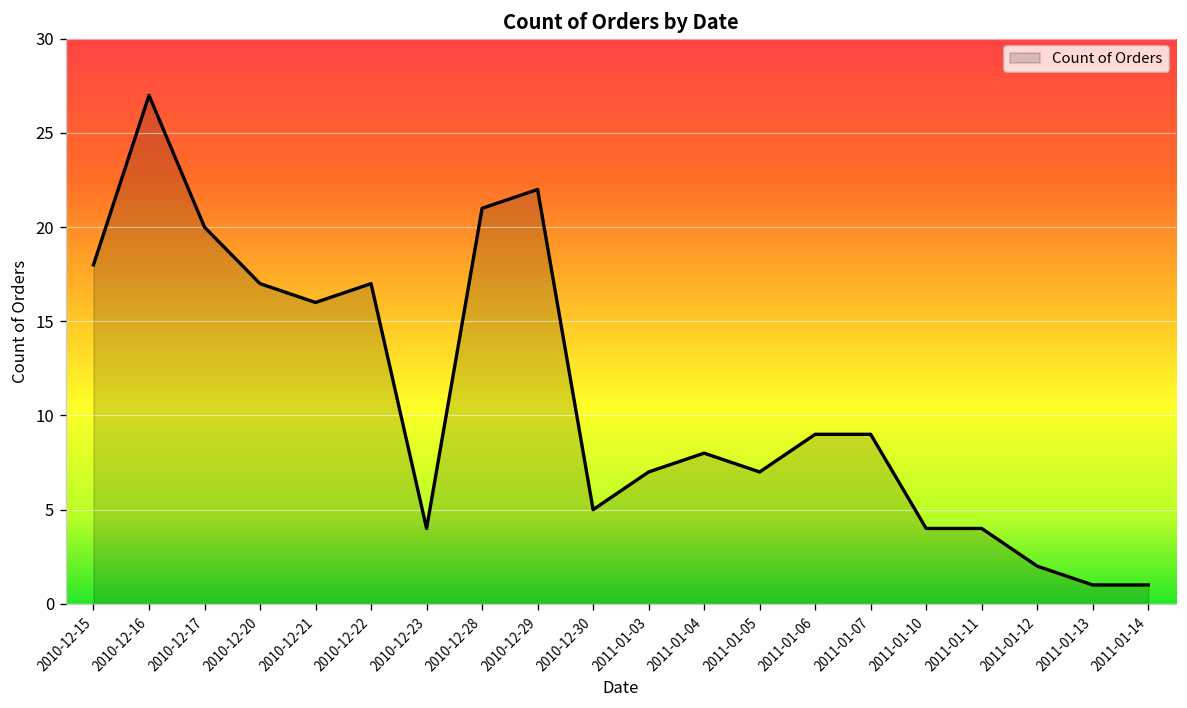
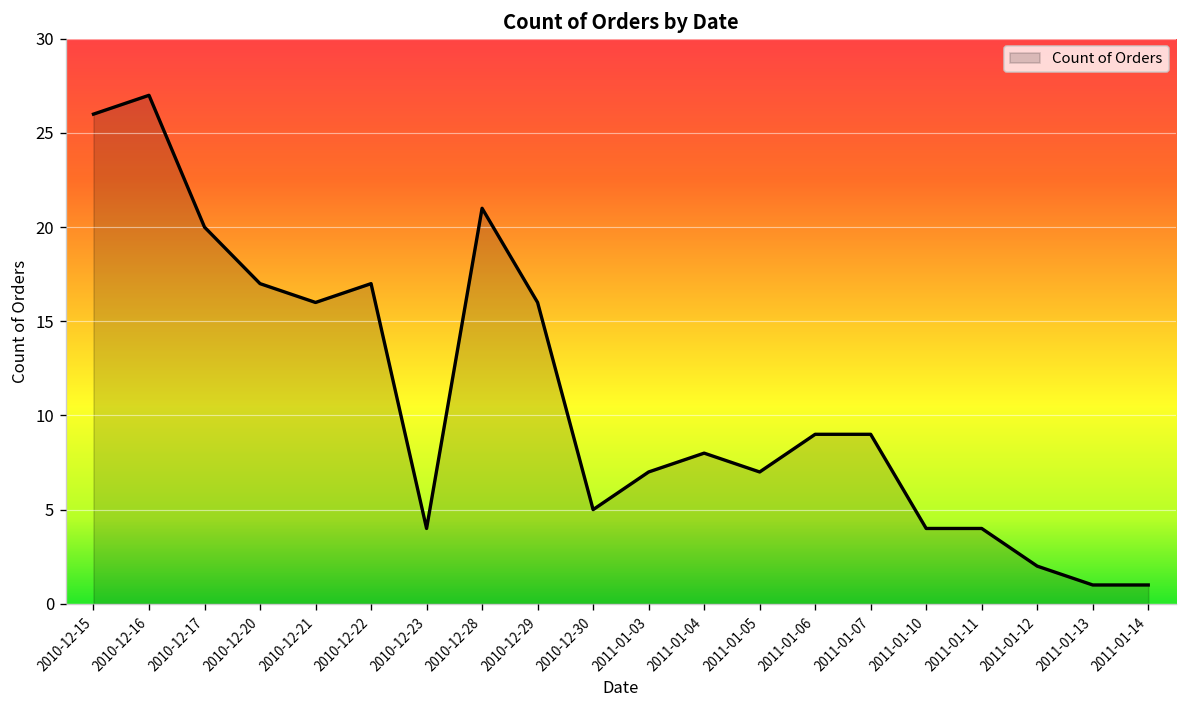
  {
-   "2010-12-15": 18,
+   "2010-12-15": 26,
    "2010-12-16": 27,
    "2010-12-17": 20,
    "2010-12-20": 17,
    "2010-12-21": 16,
    "2010-12-22": 17,
    "2010-12-23": 4,
    "2010-12-28": 21,
-   "2010-12-29": 22,
+   "2010-12-29": 16,
    "2010-12-30": 5,
    "2011-01-03": 7,
    "2011-01-04": 8,
    "2011-01-05": 7,
    "2011-01-06": 9,
    "2011-01-07": 9,
    "2011-01-10": 4,
    "2011-01-11": 4,
    "2011-01-12": 2,
    "2011-01-13": 1,
    "2011-01-14": 1
  }
